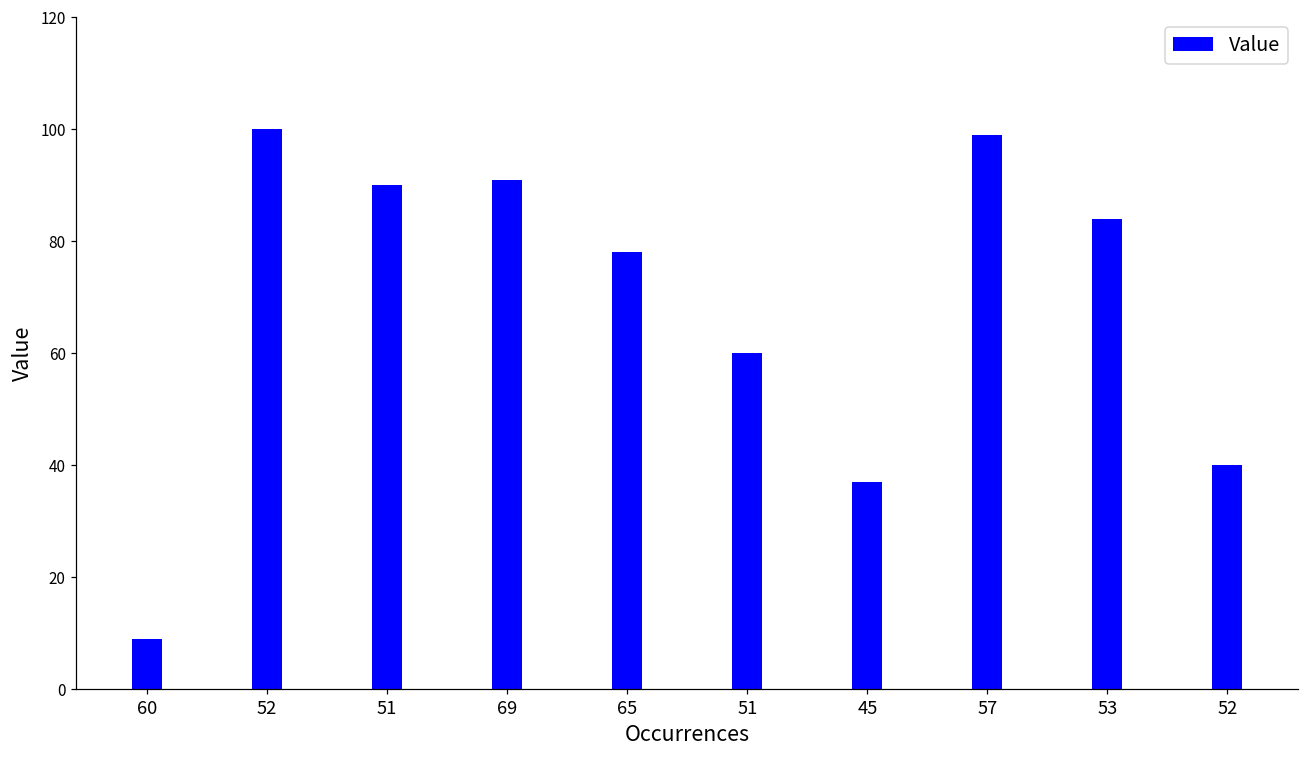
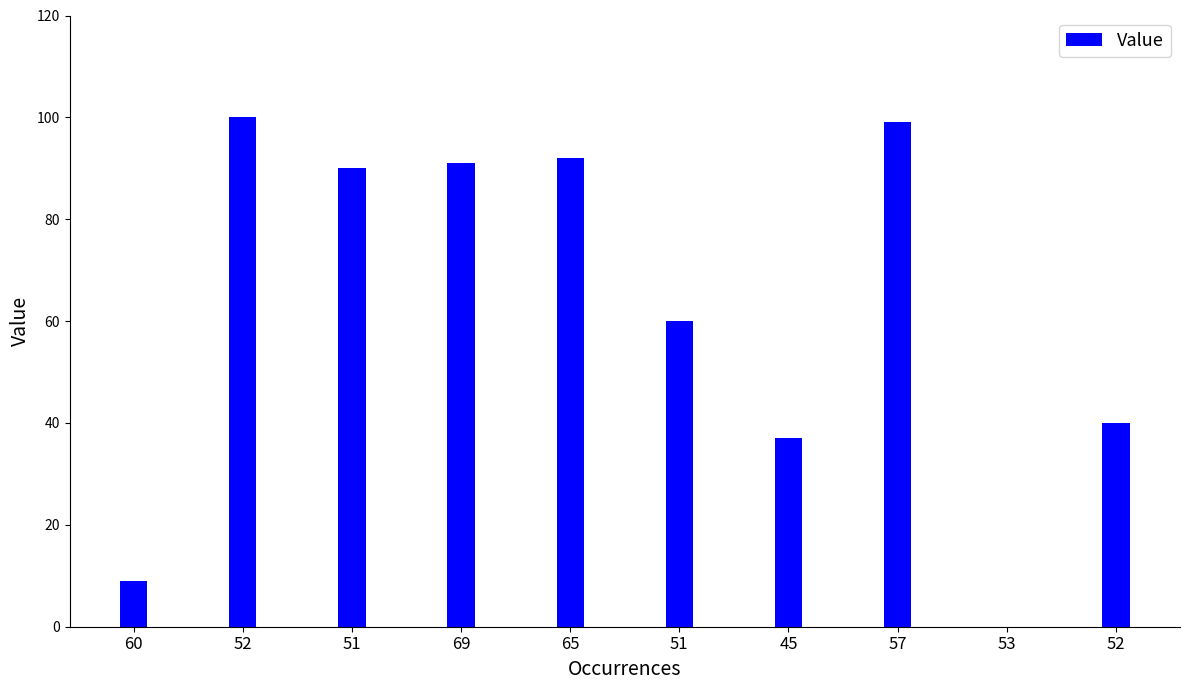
  {
    "60": 9,
    "69": 91,
-   "65": 78,
+   "65": 92,
    "45": 37,
    "57": 99,
-   "53": 84
+   "53": 0
  }
